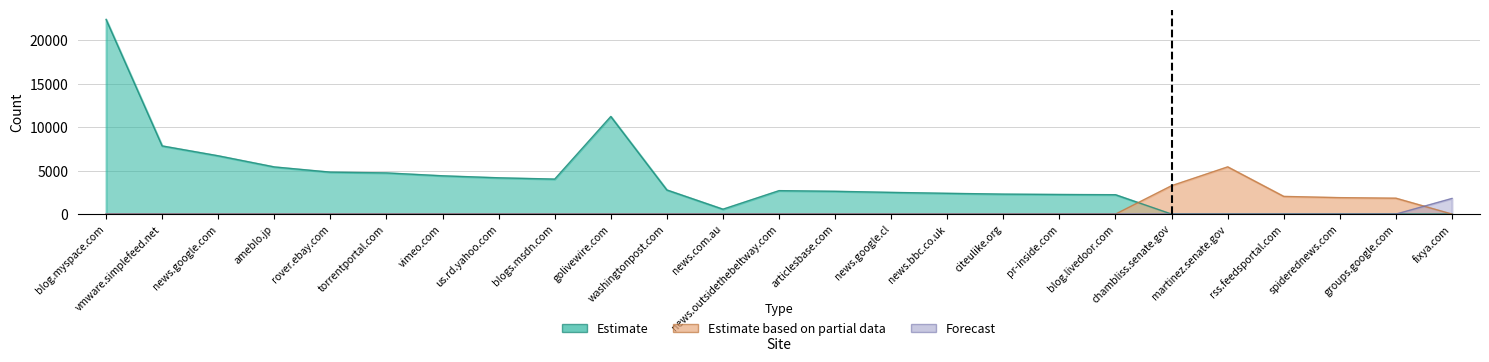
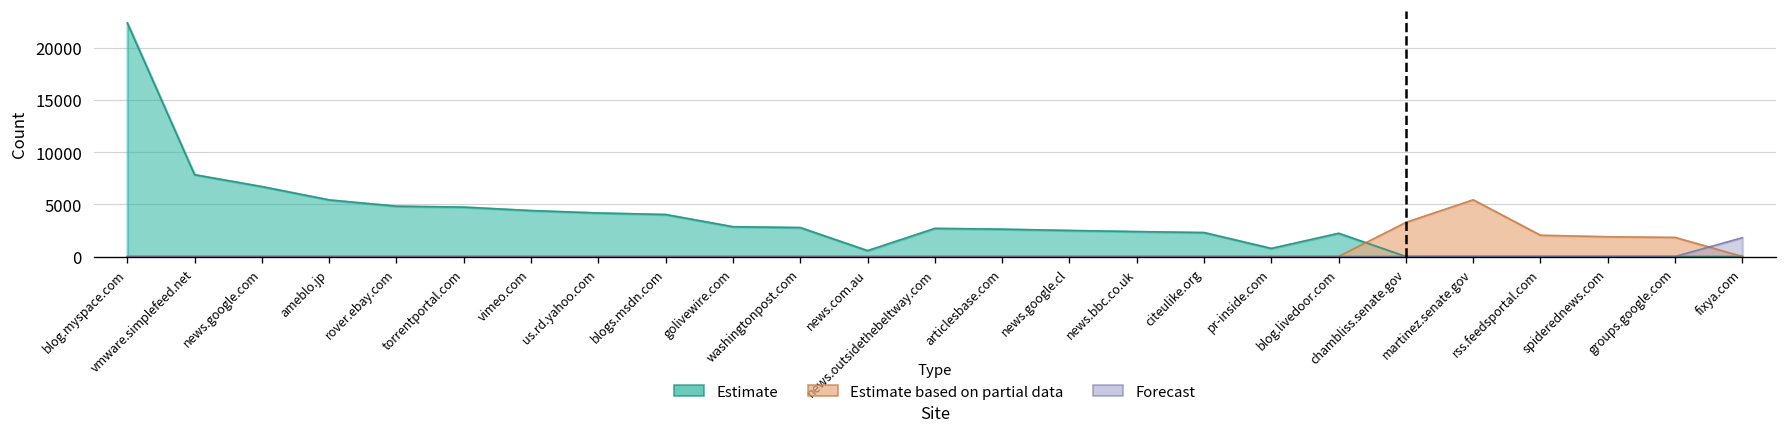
  {
    "Estimate": {
      "blog.myspace.com": 22000,
      "vmware.simplefeed.net": 8000,
      "news.google.com": 7000,
      "ameblo.jp": 5000,
      "rover.ebay.com": 5000,
      "torrentportal.com": 5000,
      "vimeo.com": 4000,
      "us.rd.yahoo.com": 4000,
      "blogs.msdn.com": 4000,
-     "golivewire.com": 11000,
+     "golivewire.com": 3000,
      "washingtonpost.com": 3000,
      "news.com.au": 1000,
      "news.outsidethebeltway.com": 3000,
      "articlesbase.com": 3000,
      "news.google.cl": 3000,
      "news.bbc.co.uk": 2000,
      "citeulike.org": 2000,
-     "pr-inside.com": 2000,
+     "pr-inside.com": 1000,
      "blog.livedoor.com": 2000
    },
    "Estimate based on partial data": {
      "chambliss.senate.gov": 3000,
      "martinez.senate.gov": 5000,
      "rss.feedsportal.com": 2000,
      "spiderednews.com": 2000,
      "groups.google.com": 2000
    },
    "Forecast": {
      "fixya.com": 2000
    }
  }
